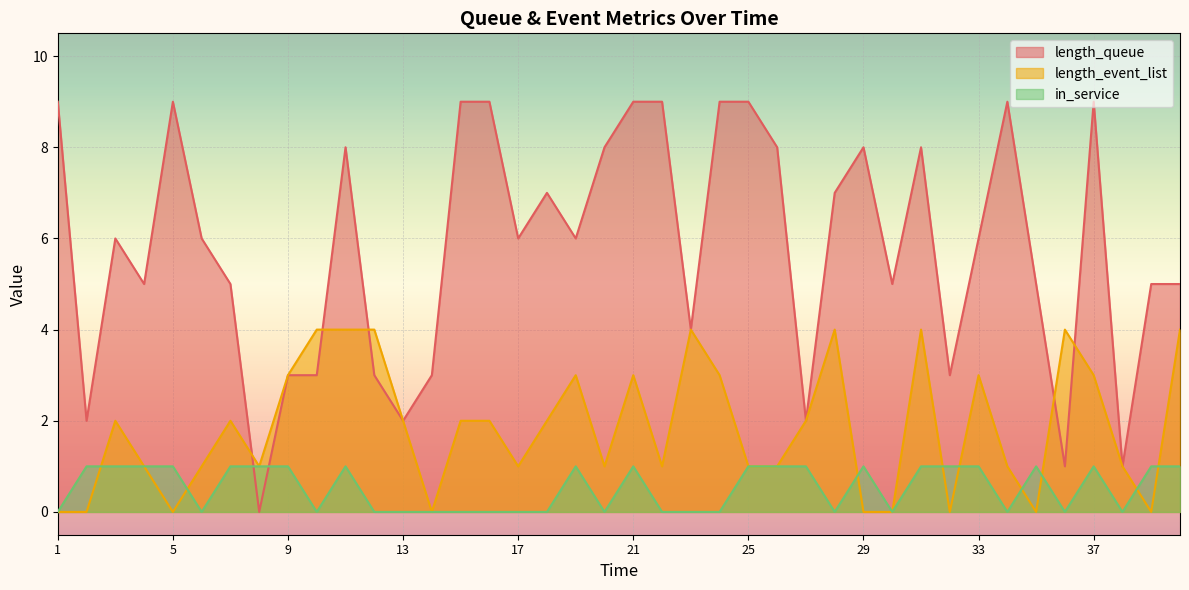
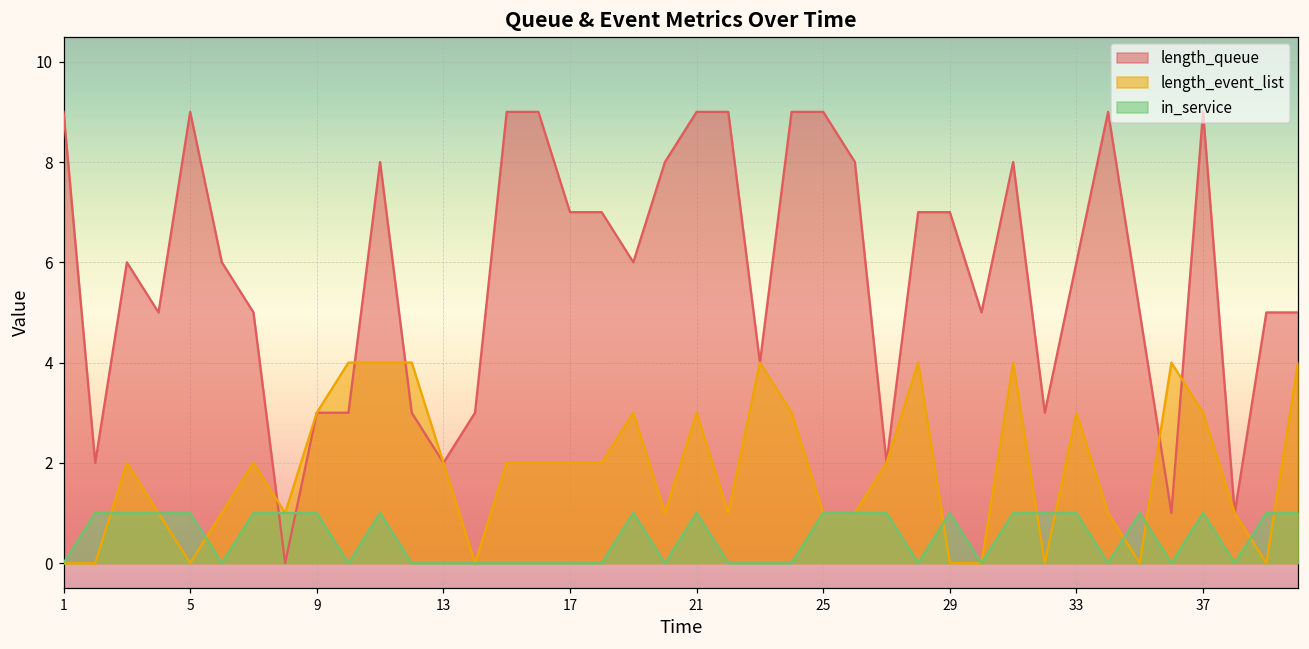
  {
    "length_queue": {
      "1": 9,
      "5": 9,
-     "17": 6,
+     "17": 7,
      "21": 9,
      "25": 9,
-     "29": 8,
+     "29": 7,
      "33": 6
    },
    "length_event_list": {
      "5": 0,
-     "17": 1,
+     "17": 2,
      "21": 3,
      "29": 0,
      "33": 3,
      "37": 3
    },
    "in_service": {
      "5": 1,
      "9": 1,
      "13": 0,
      "17": 0,
      "21": 1,
      "29": 1,
      "33": 1,
      "37": 1
    }
  }
